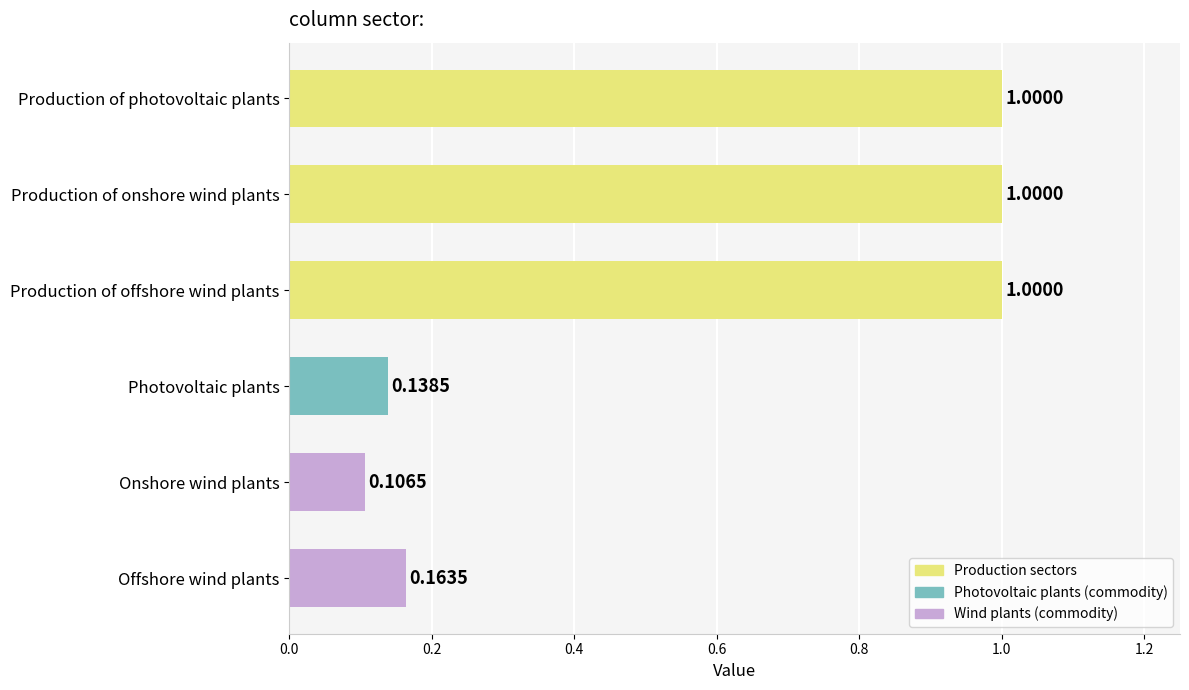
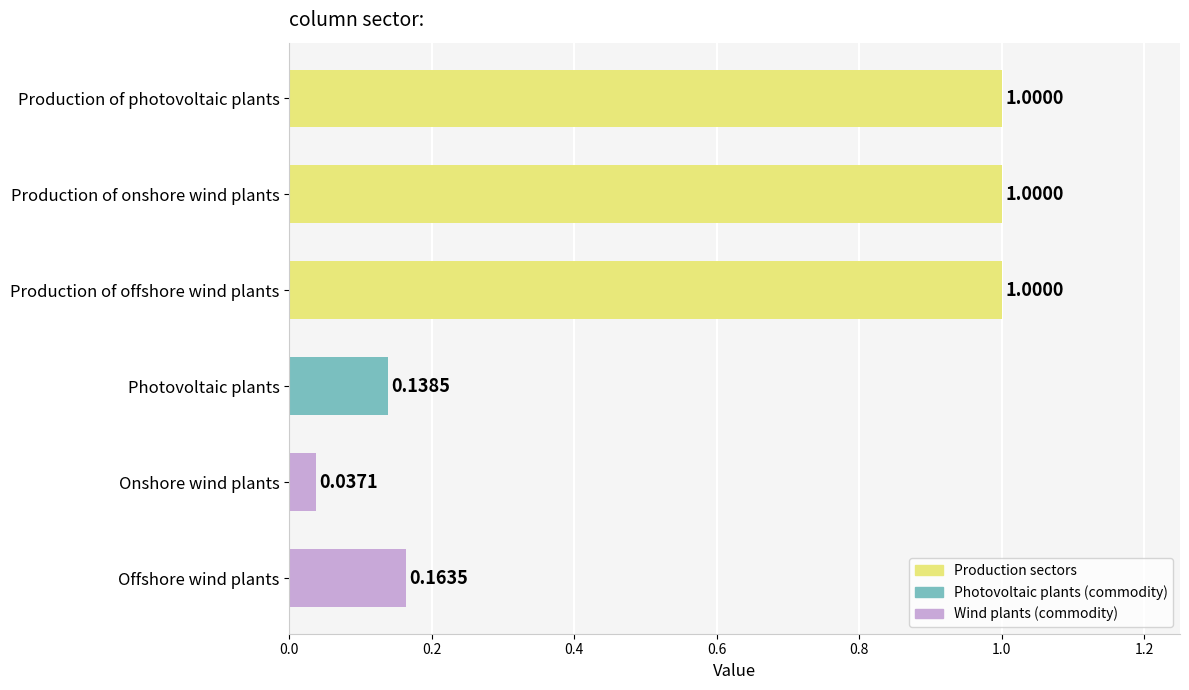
  {
    "Production of photovoltaic plants": 1.0000,
    "Production of onshore wind plants": 1.0000,
    "Production of offshore wind plants": 1.0000,
    "Photovoltaic plants": 0.1385,
-   "Onshore wind plants": 0.1065,
+   "Onshore wind plants": 0.0371,
    "Offshore wind plants": 0.1635
  }
